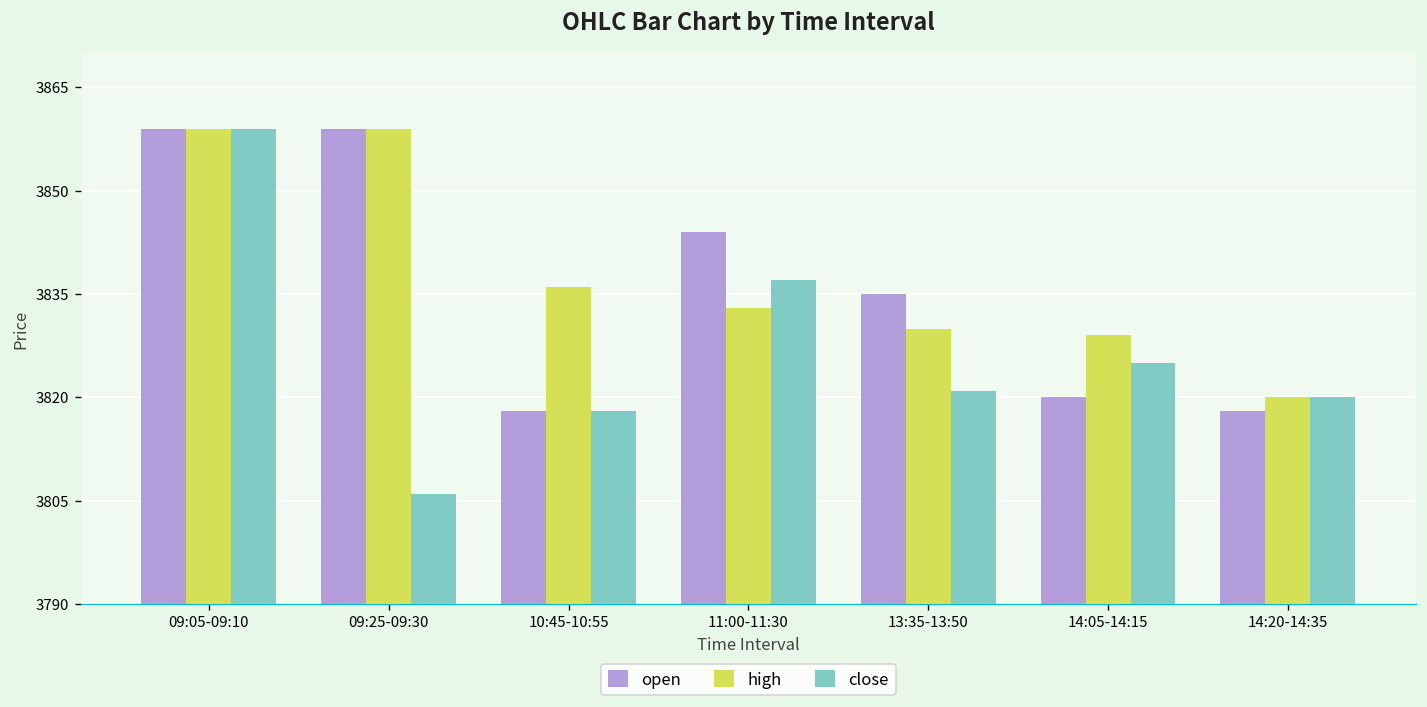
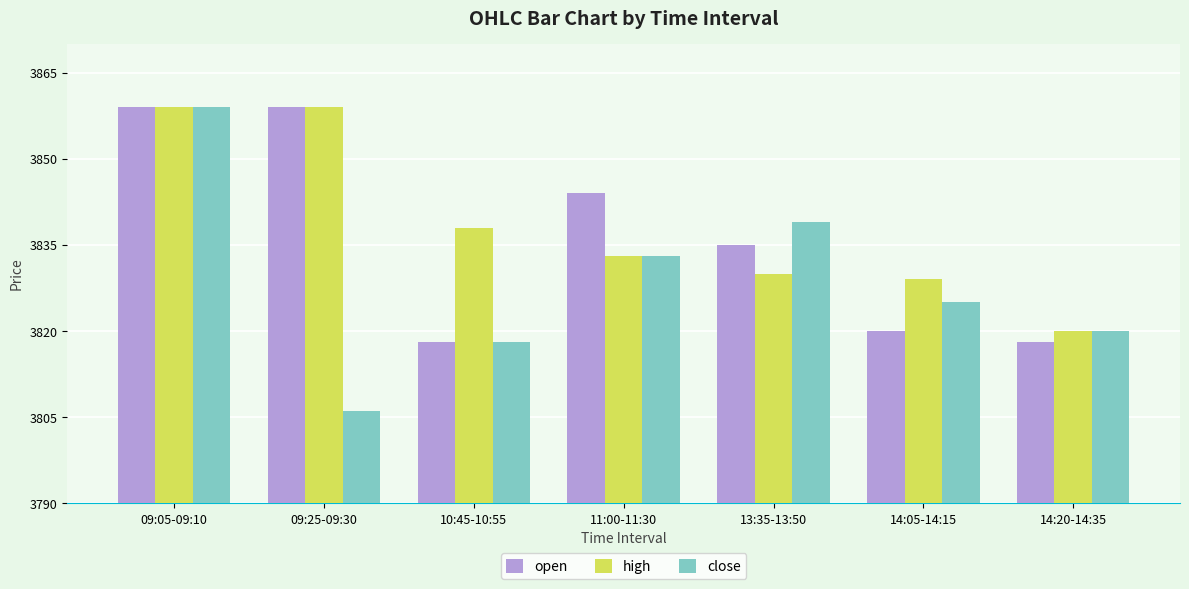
  {
    "open": {
      "09:05-09:10": 3859,
      "09:25-09:30": 3859,
      "10:45-10:55": 3818,
      "11:00-11:30": 3844,
      "13:35-13:50": 3835,
      "14:05-14:15": 3820,
      "14:20-14:35": 3818
    },
    "high": {
      "09:05-09:10": 3859,
      "09:25-09:30": 3859,
-     "10:45-10:55": 3836,
+     "10:45-10:55": 3838,
      "11:00-11:30": 3833,
      "13:35-13:50": 3830,
      "14:05-14:15": 3829,
      "14:20-14:35": 3820
    },
    "close": {
      "09:05-09:10": 3859,
      "09:25-09:30": 3806,
      "10:45-10:55": 3818,
-     "11:00-11:30": 3837,
-     "13:35-13:50": 3821,
+     "11:00-11:30": 3833,
+     "13:35-13:50": 3839,
      "14:05-14:15": 3825,
      "14:20-14:35": 3820
    }
  }
